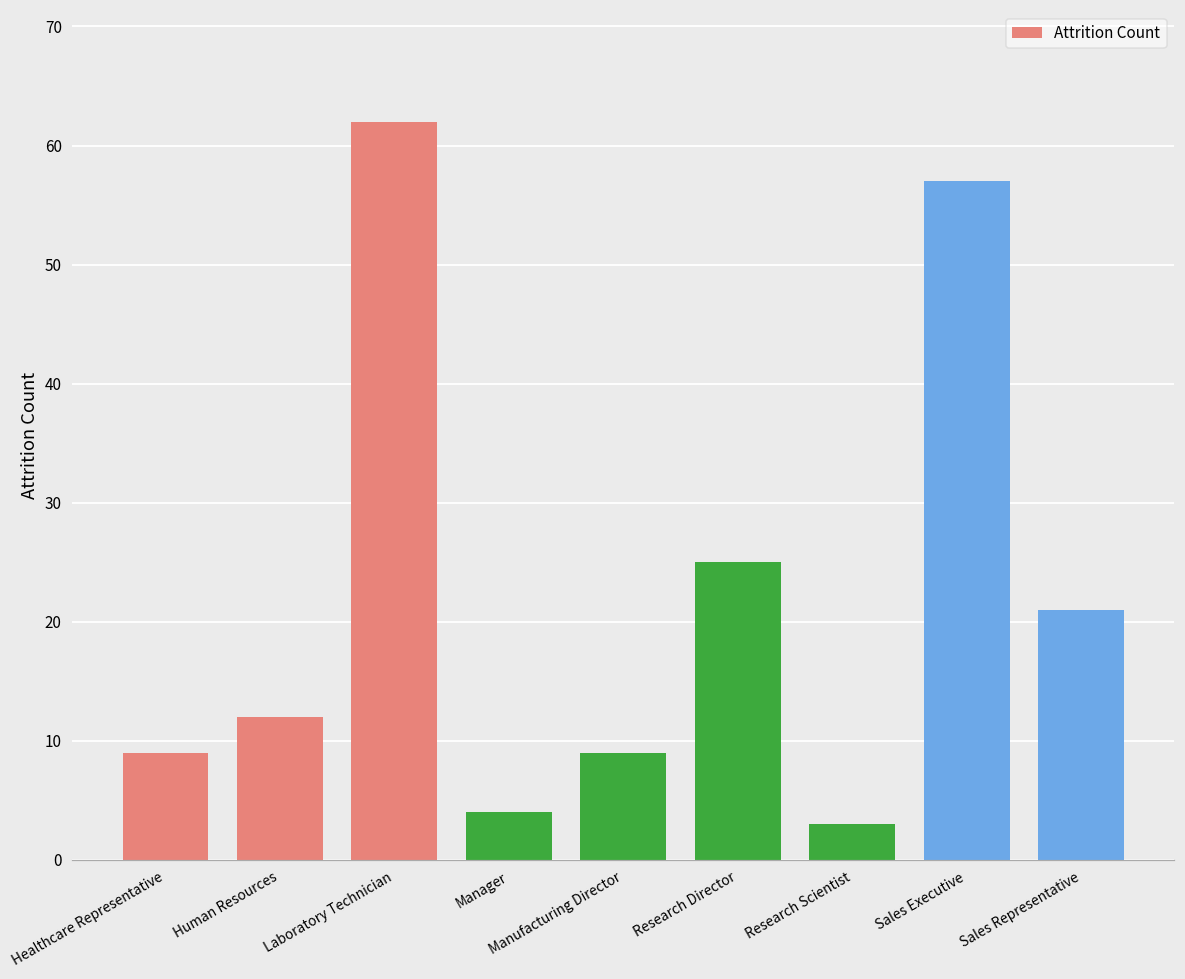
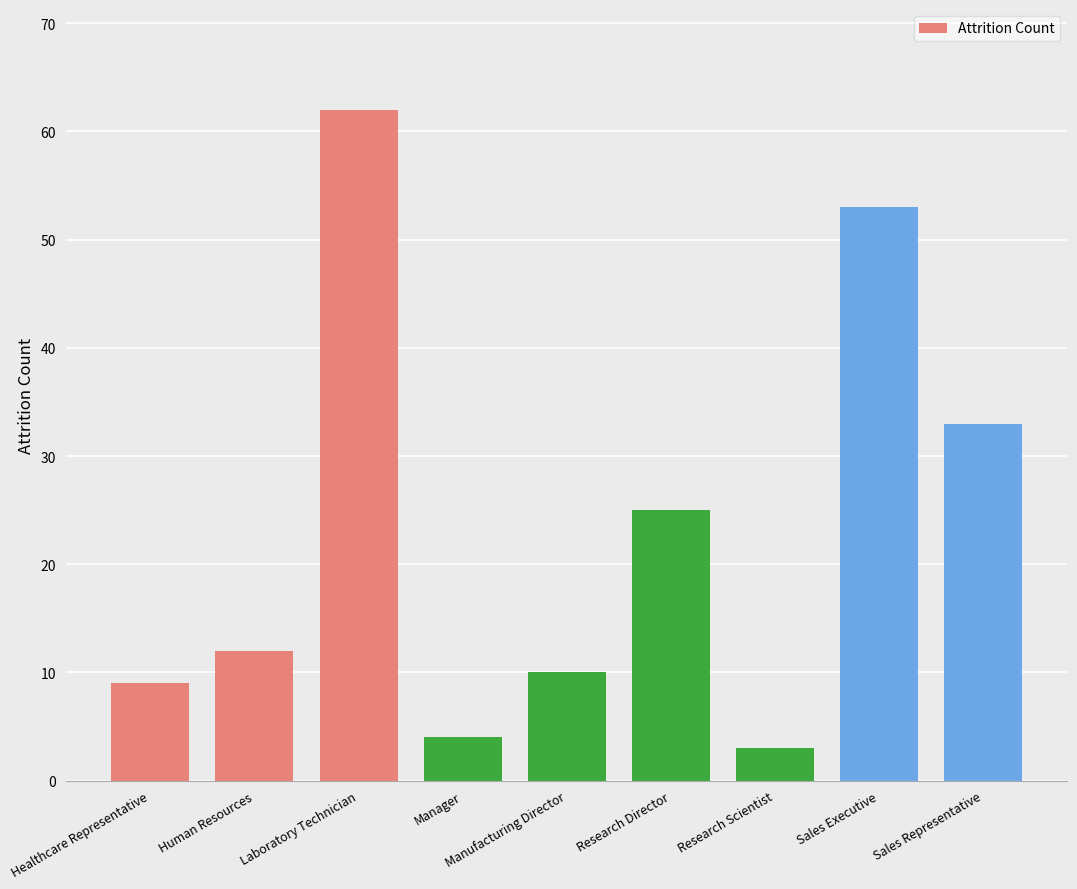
  {
    "Healthcare Representative": 9,
    "Human Resources": 12,
    "Laboratory Technician": 62,
    "Manager": 4,
-   "Manufacturing Director": 9,
+   "Manufacturing Director": 10,
    "Research Director": 25,
    "Research Scientist": 3,
-   "Sales Executive": 57,
-   "Sales Representative": 21
+   "Sales Executive": 53,
+   "Sales Representative": 33
  }
